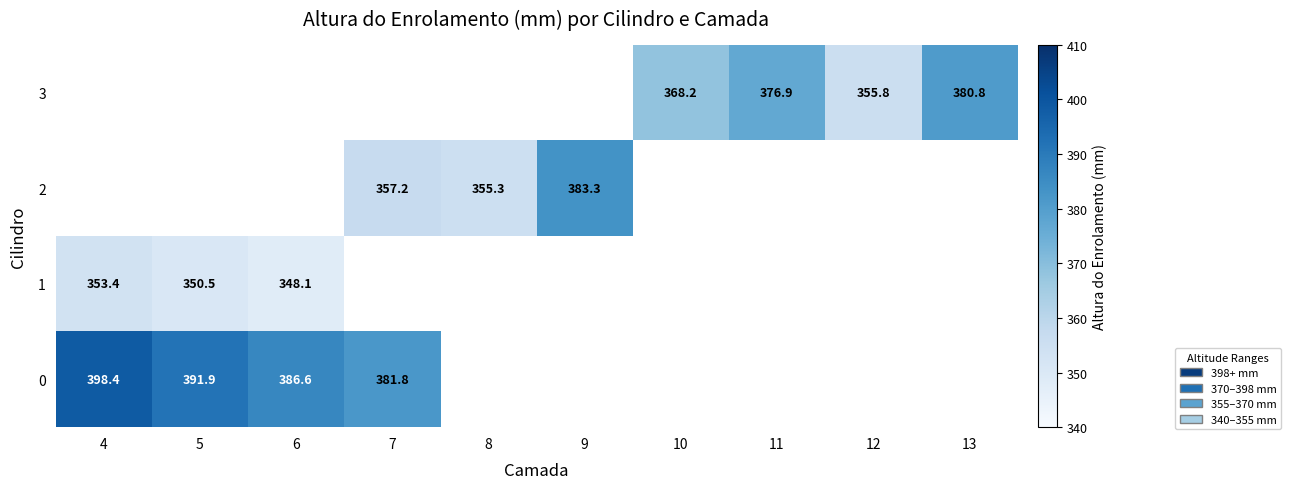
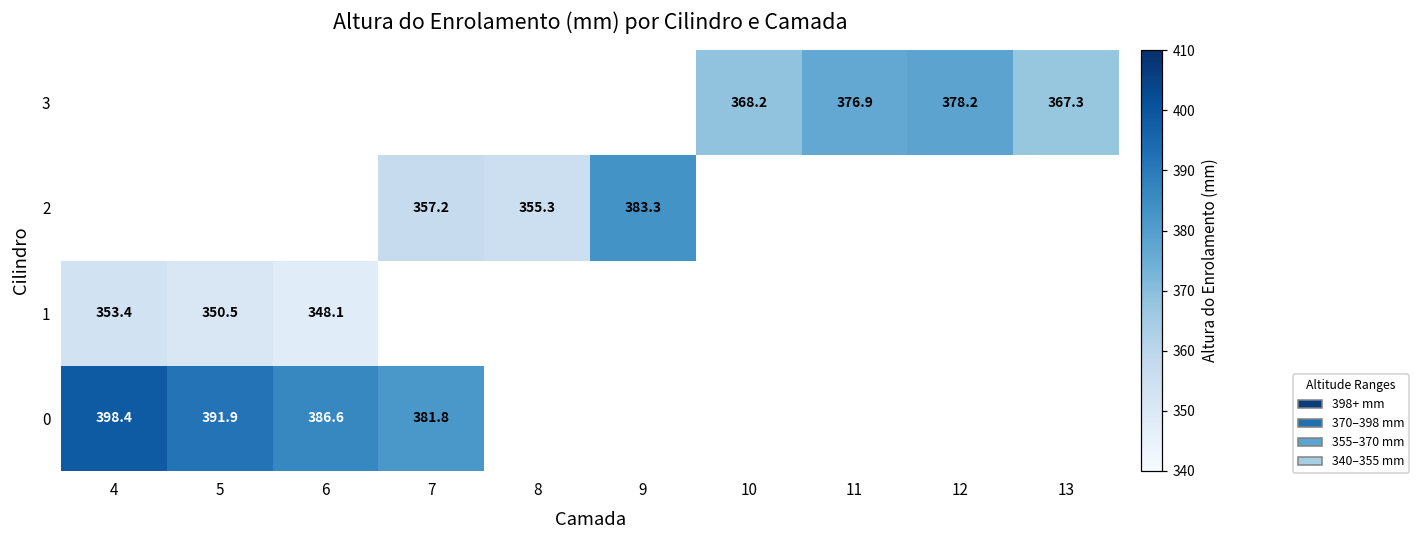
  {
    "3": {
      "10": 368.2,
      "11": 376.9,
-     "12": 355.8,
-     "13": 380.8
+     "12": 378.2,
+     "13": 367.3
    },
    "2": {
      "7": 357.2,
      "8": 355.3,
      "9": 383.3
    },
    "1": {
      "4": 353.4,
      "5": 350.5,
      "6": 348.1
    },
    "0": {
      "4": 398.4,
      "5": 391.9,
      "6": 386.6,
      "7": 381.8
    }
  }
